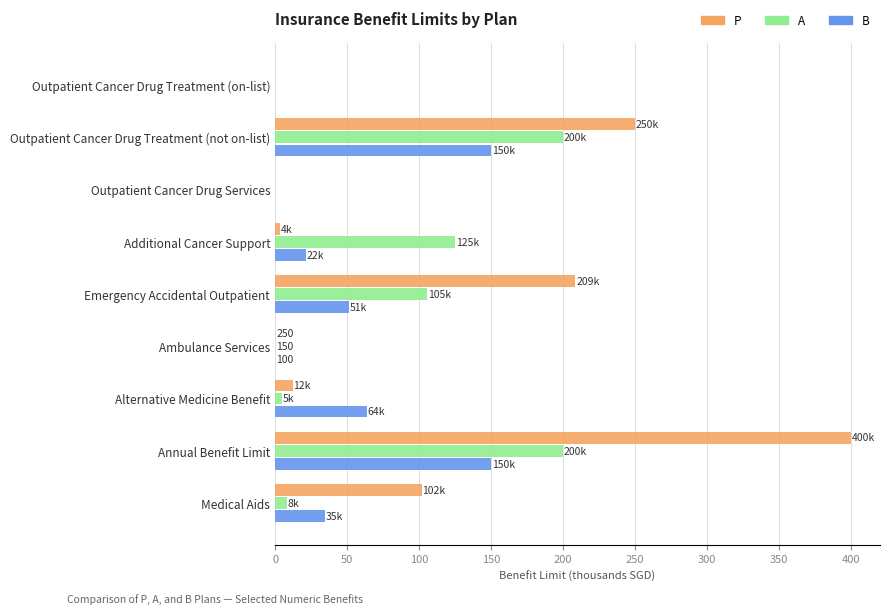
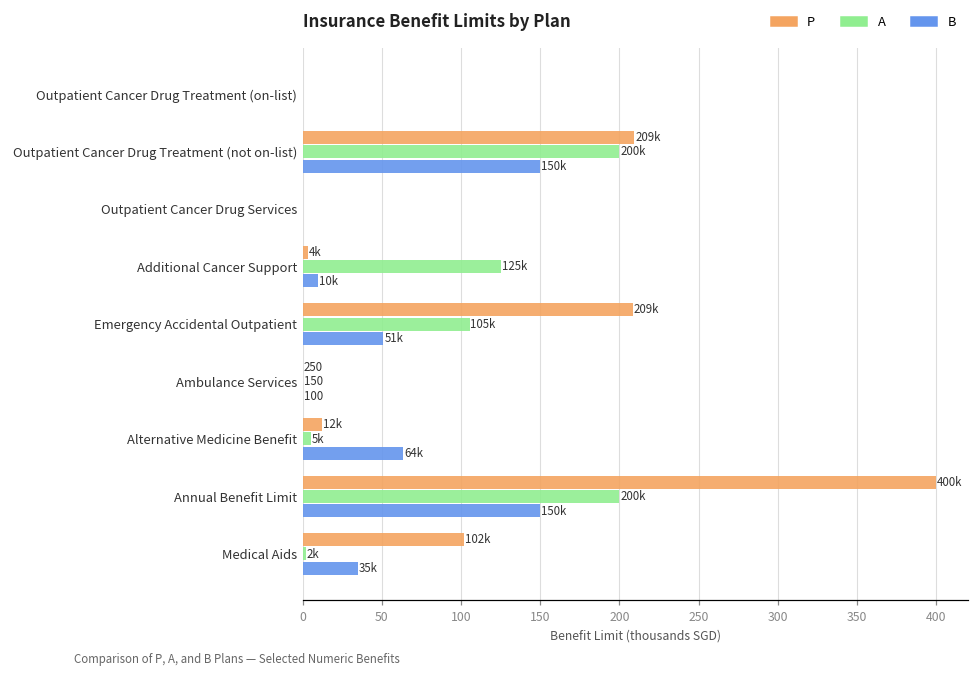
  {
    "P": {
-     "Outpatient Cancer Drug Treatment (not on-list)": "250k",
+     "Outpatient Cancer Drug Treatment (not on-list)": "209k",
      "Additional Cancer Support": "4k",
      "Emergency Accidental Outpatient": "209k",
      "Alternative Medicine Benefit": "12k",
      "Annual Benefit Limit": "400k",
      "Medical Aids": "102k"
    },
    "A": {
      "Outpatient Cancer Drug Treatment (not on-list)": "200k",
      "Additional Cancer Support": "125k",
      "Emergency Accidental Outpatient": "105k",
      "Alternative Medicine Benefit": "5k",
      "Annual Benefit Limit": "200k",
-     "Medical Aids": "8k"
+     "Medical Aids": "2k"
    },
    "B": {
      "Outpatient Cancer Drug Treatment (not on-list)": "150k",
-     "Additional Cancer Support": "22k",
+     "Additional Cancer Support": "10k",
      "Emergency Accidental Outpatient": "51k",
      "Alternative Medicine Benefit": "64k",
      "Annual Benefit Limit": "150k",
      "Medical Aids": "35k"
    }
  }
